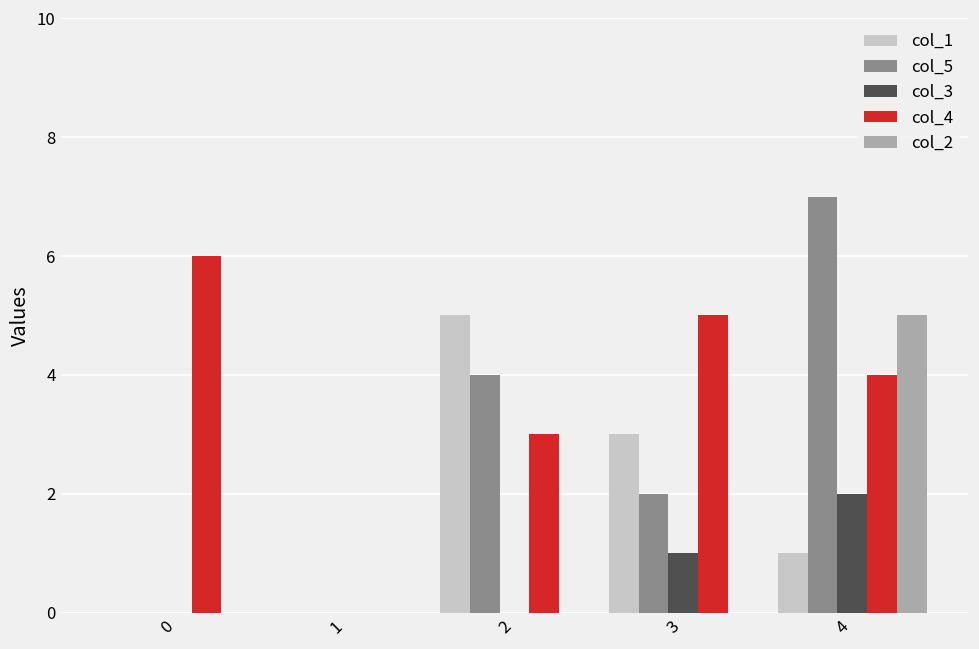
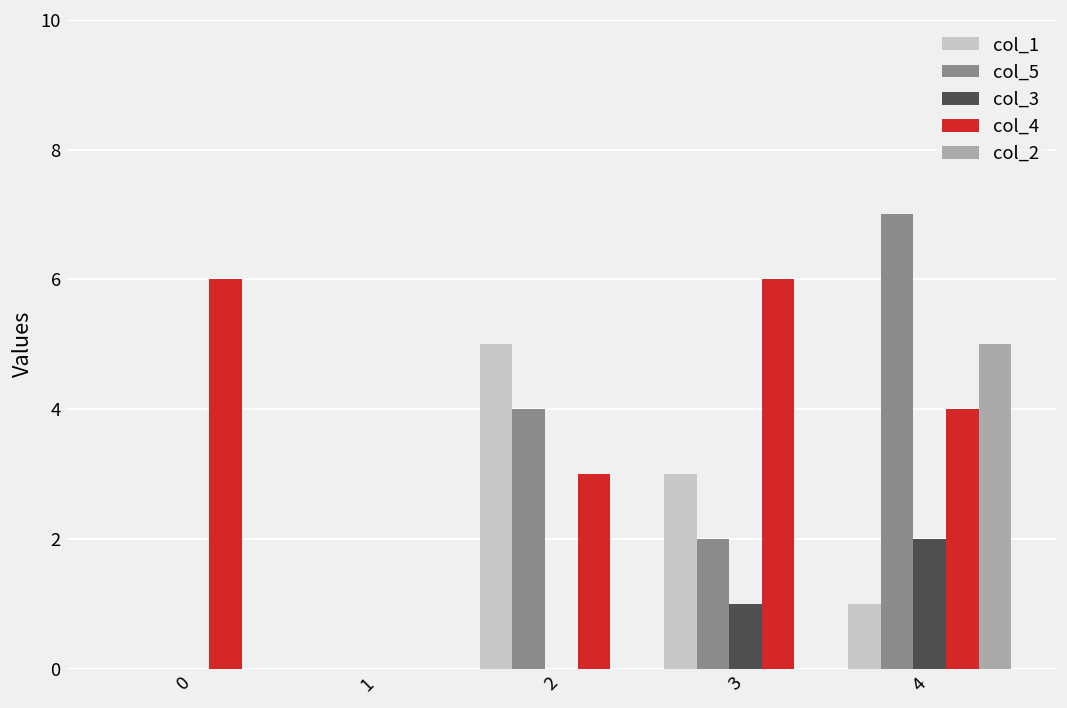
  {
    "col_3": {
      "0": 0,
      "1": 0,
      "2": 0,
      "3": 1,
      "4": 2
    },
    "col_4": {
      "0": 6,
      "1": 0,
      "2": 3,
-     "3": 5,
+     "3": 6,
      "4": 4
    }
  }
